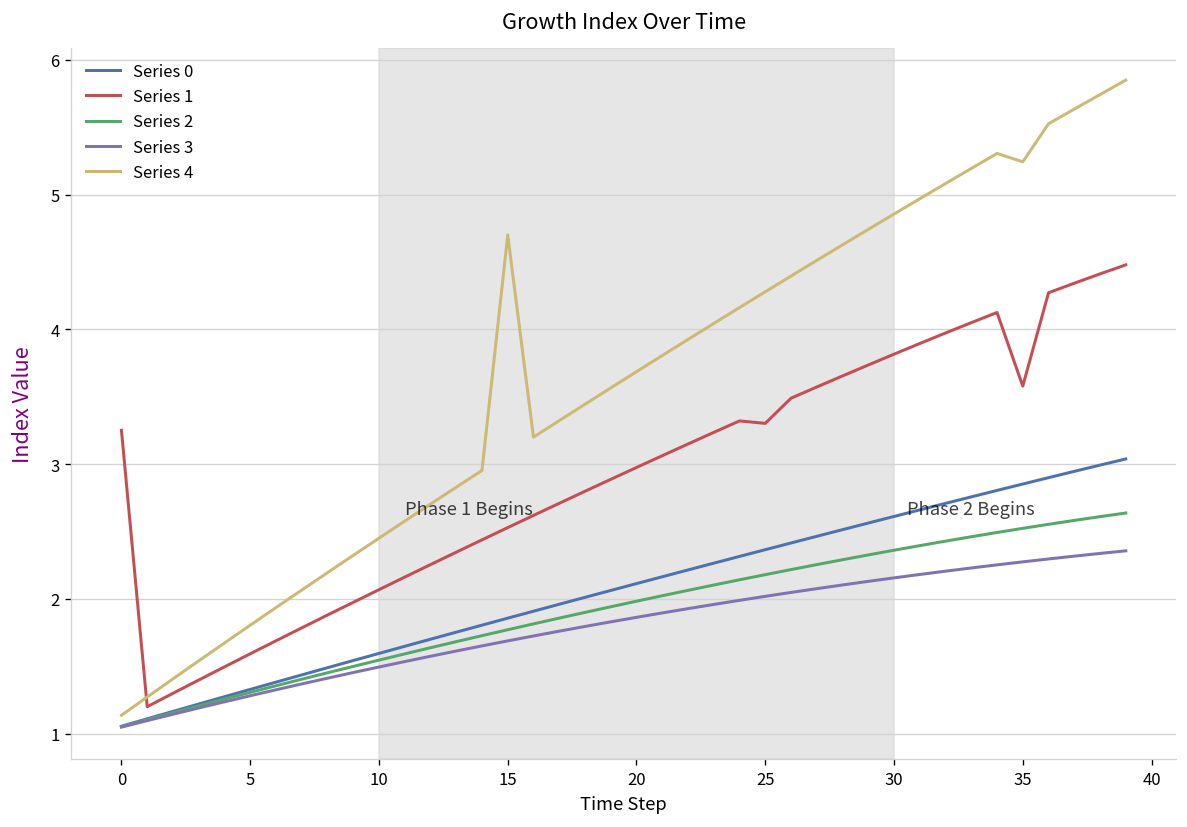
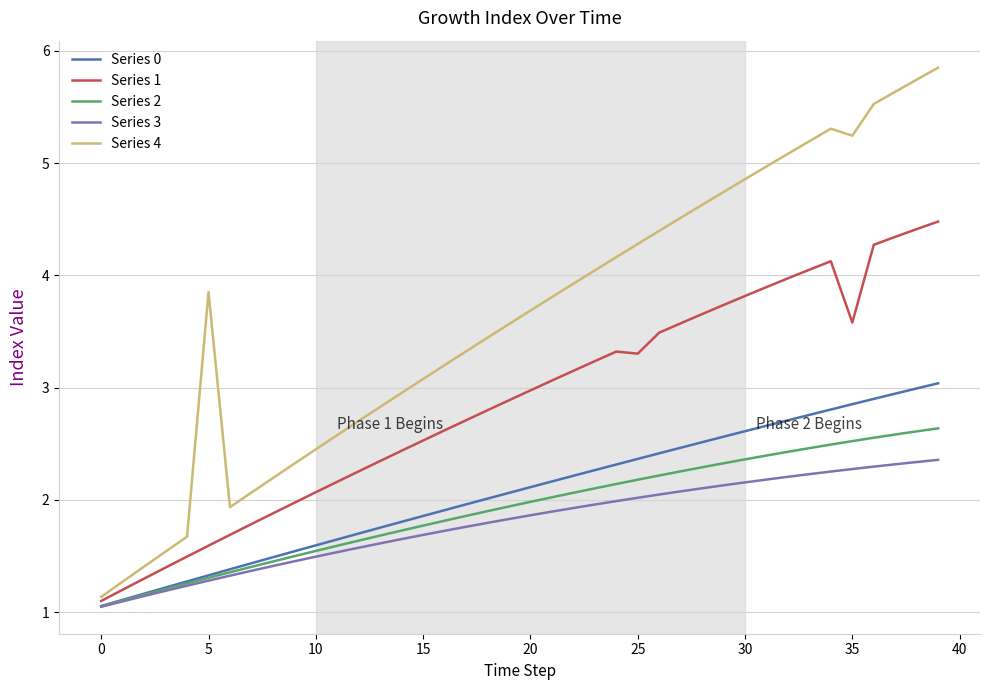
  {
    "Series 1": {
-     "0": 3.25,
+     "0": 1.10,
      "5": 1.59,
      "10": 2.07,
      "15": 2.53,
      "20": 2.98,
      "25": 3.30,
      "30": 3.82,
      "35": 3.58
    },
    "Series 2": {
      "10": 1.55,
      "15": 1.77,
      "20": 1.98,
      "25": 2.18,
      "30": 2.36,
      "35": 2.52
    },
    "Series 4": {
      "0": 1.14,
-     "5": 1.80,
+     "5": 3.85,
      "10": 2.45,
-     "15": 4.70,
+     "15": 3.08,
      "20": 3.69,
      "25": 4.28,
      "30": 4.86,
      "35": 5.24
    }
  }
